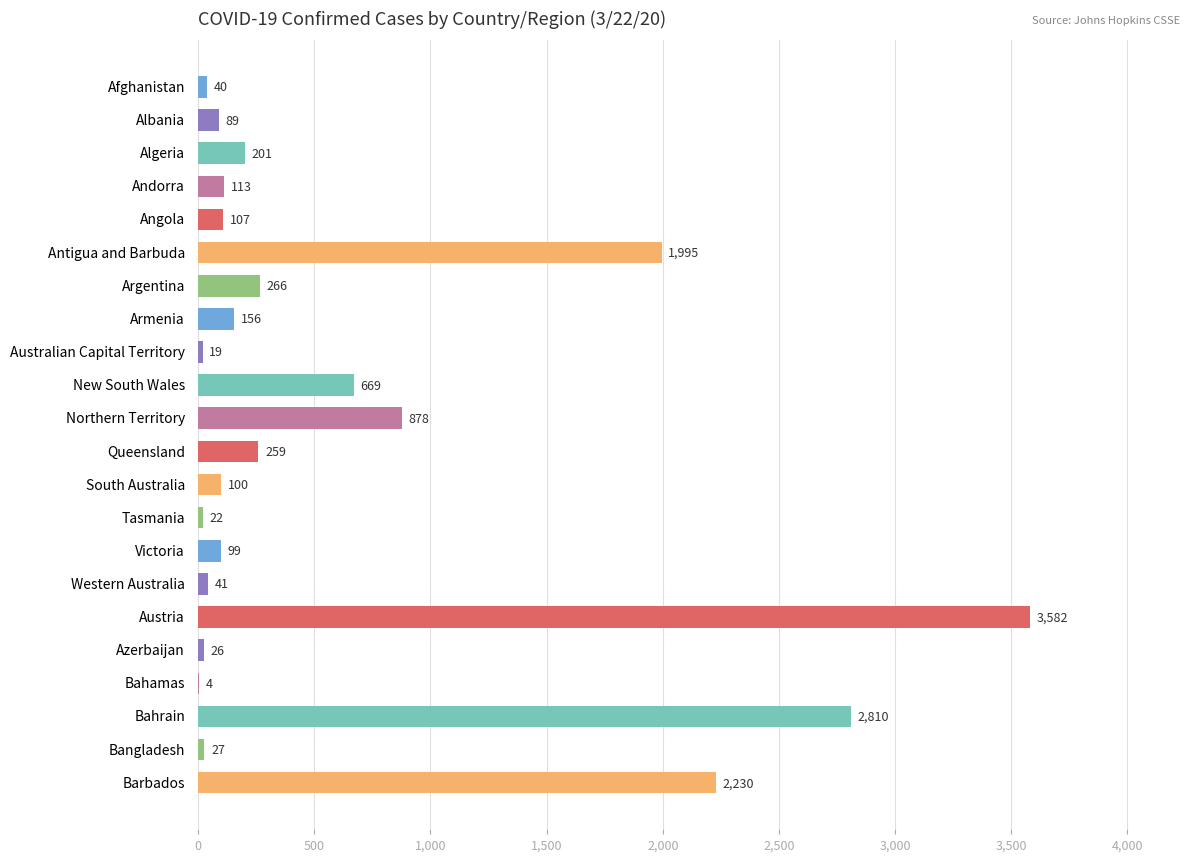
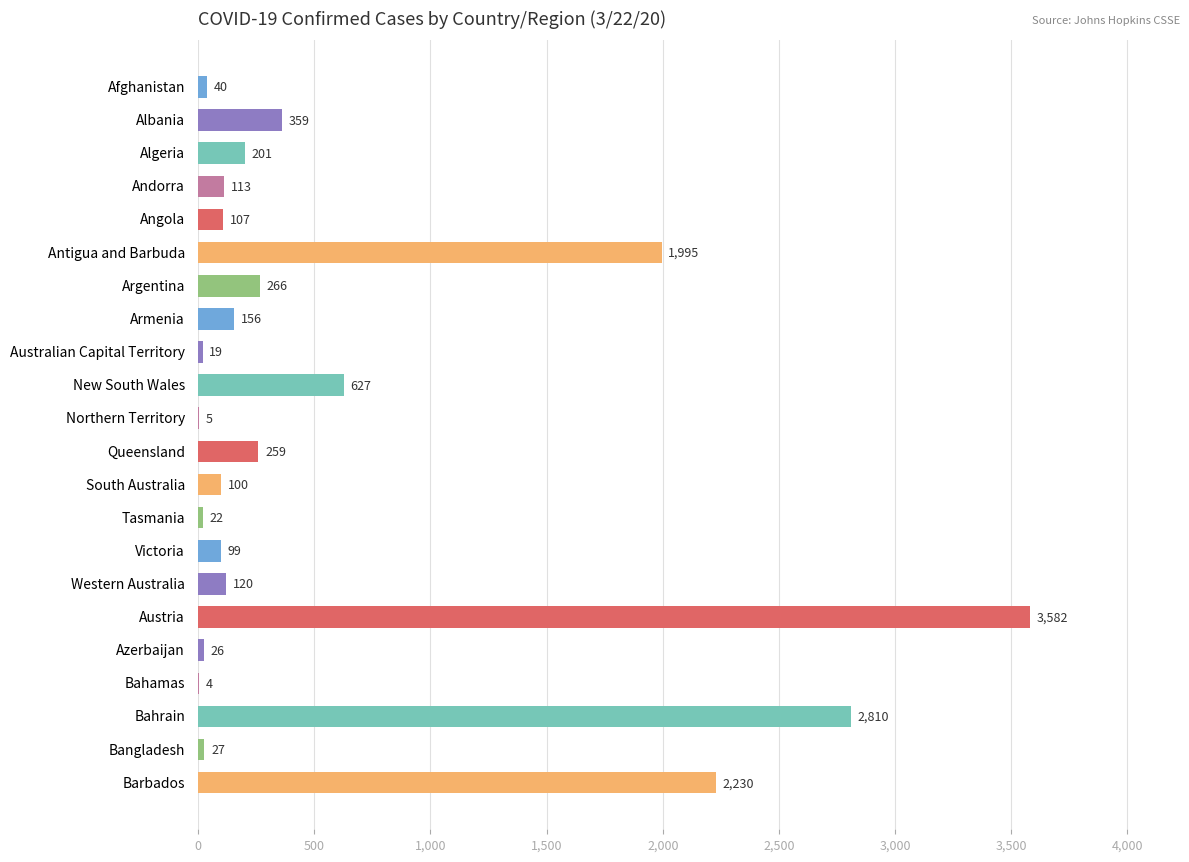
  {
    "Afghanistan": "40",
-   "Albania": "89",
+   "Albania": "359",
    "Algeria": "201",
    "Andorra": "113",
    "Angola": "107",
    "Antigua and Barbuda": "1,995",
    "Argentina": "266",
    "Armenia": "156",
    "Australian Capital Territory": "19",
-   "New South Wales": "669",
-   "Northern Territory": "878",
+   "New South Wales": "627",
+   "Northern Territory": "5",
    "Queensland": "259",
    "South Australia": "100",
    "Tasmania": "22",
    "Victoria": "99",
-   "Western Australia": "41",
+   "Western Australia": "120",
    "Austria": "3,582",
    "Azerbaijan": "26",
    "Bahamas": "4",
    "Bahrain": "2,810",
    "Bangladesh": "27",
    "Barbados": "2,230"
  }
